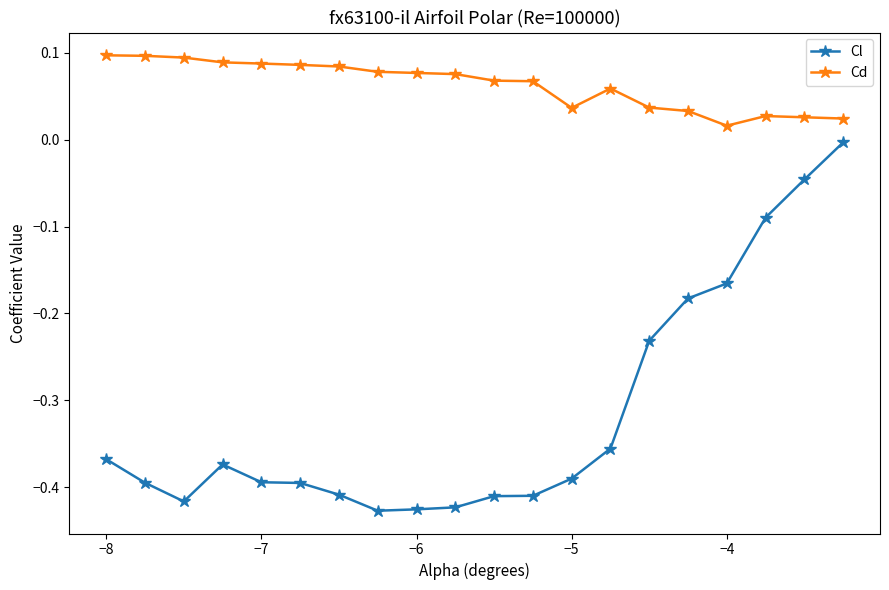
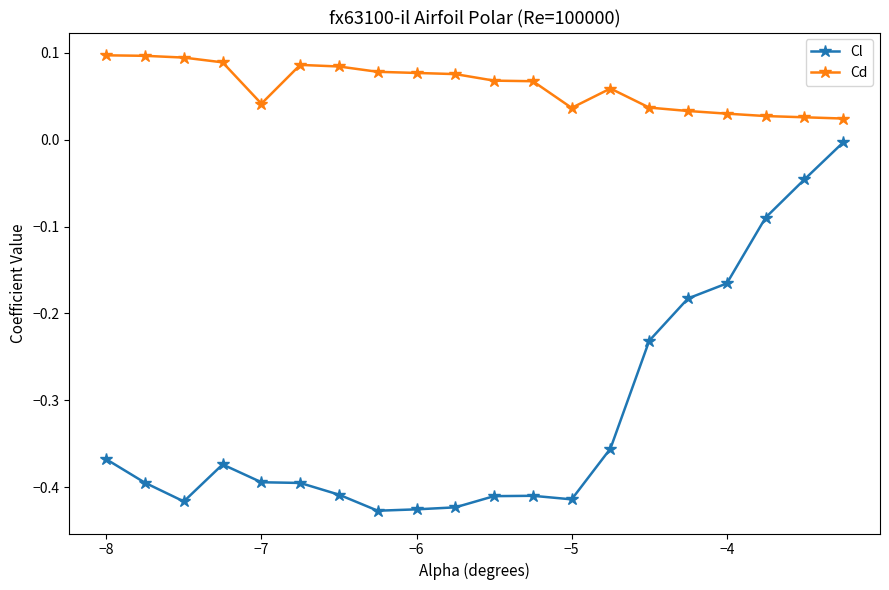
  {
    "Cl": {
      "−8": -0.37,
      "−7": -0.39,
      "−6": -0.43,
-     "−5": -0.39,
+     "−5": -0.41,
      "−4": -0.17
    },
    "Cd": {
      "−8": 0.10,
-     "−7": 0.09,
+     "−7": 0.04,
      "−6": 0.08,
      "−5": 0.04,
-     "−4": 0.02
+     "−4": 0.03
    }
  }
